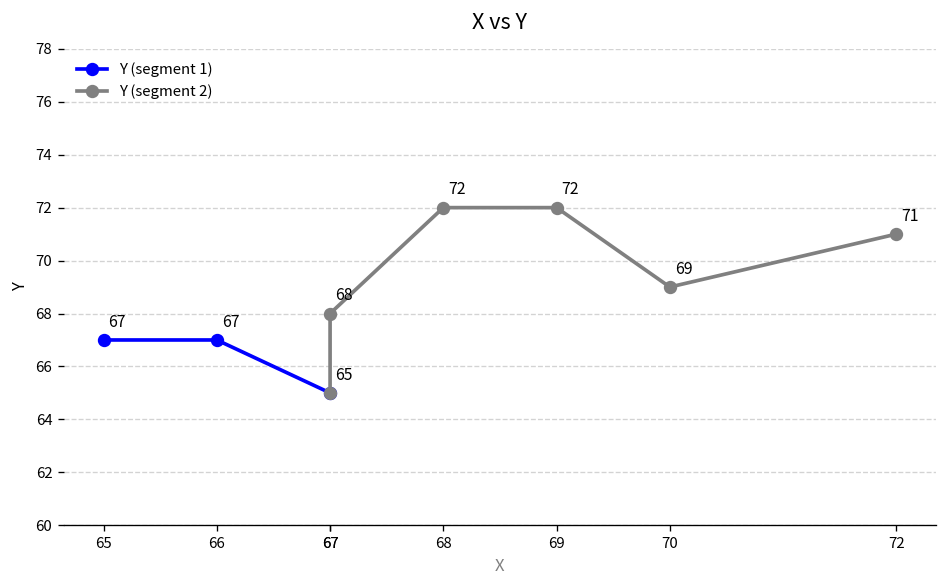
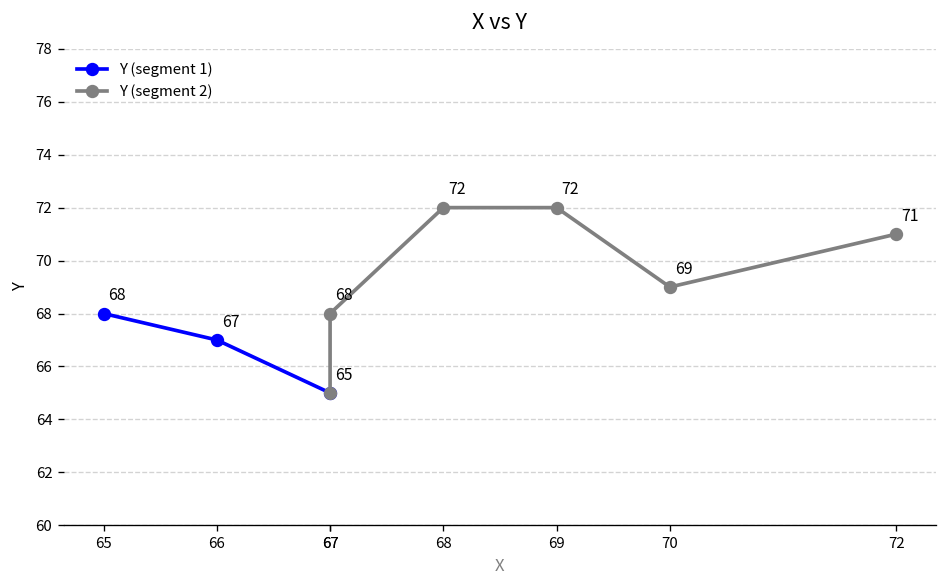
  {
    "Y (segment 1)": {
-     "65": 67,
+     "65": 68,
      "66": 67
    }
  }
